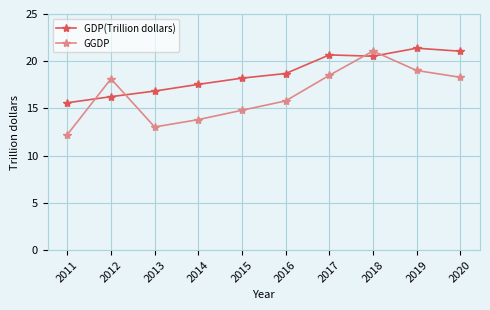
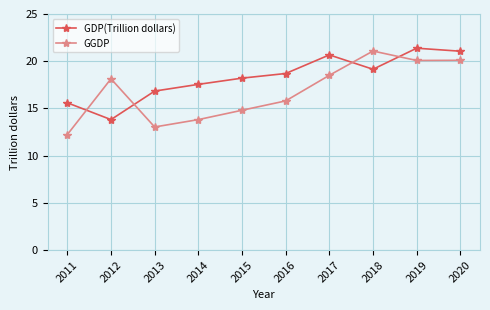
  {
    "GDP(Trillion dollars)": {
      "2011": 16,
-     "2012": 16,
+     "2012": 14,
      "2013": 17,
      "2014": 18,
      "2015": 18,
      "2016": 19,
      "2017": 21,
-     "2018": 21,
+     "2018": 19,
      "2019": 21,
      "2020": 21
    },
    "GGDP": {
      "2011": 12,
      "2012": 18,
      "2013": 13,
      "2014": 14,
      "2015": 15,
      "2016": 16,
      "2017": 19,
      "2018": 21,
-     "2019": 19,
-     "2020": 18
+     "2019": 20,
+     "2020": 20
    }
  }
